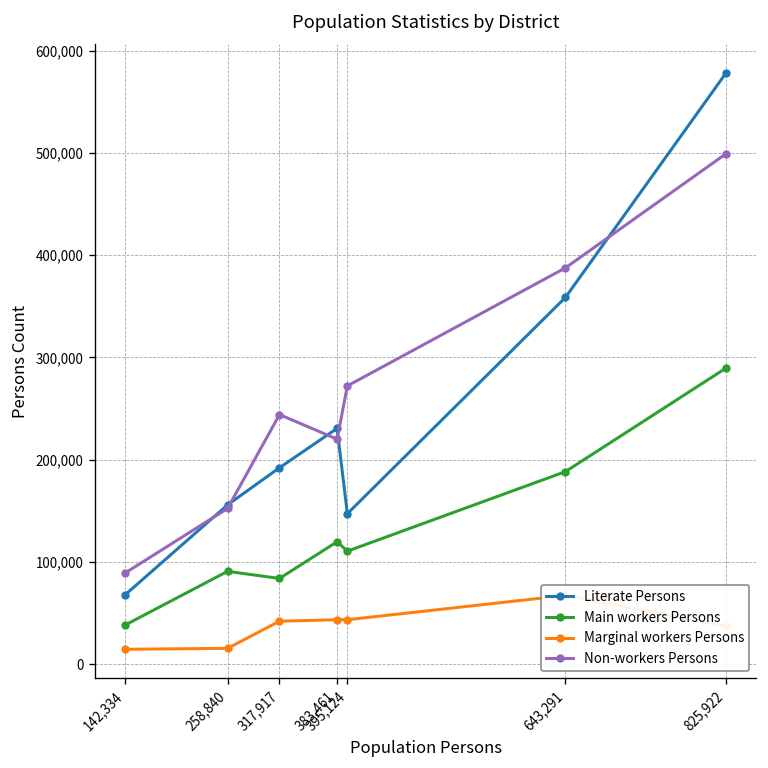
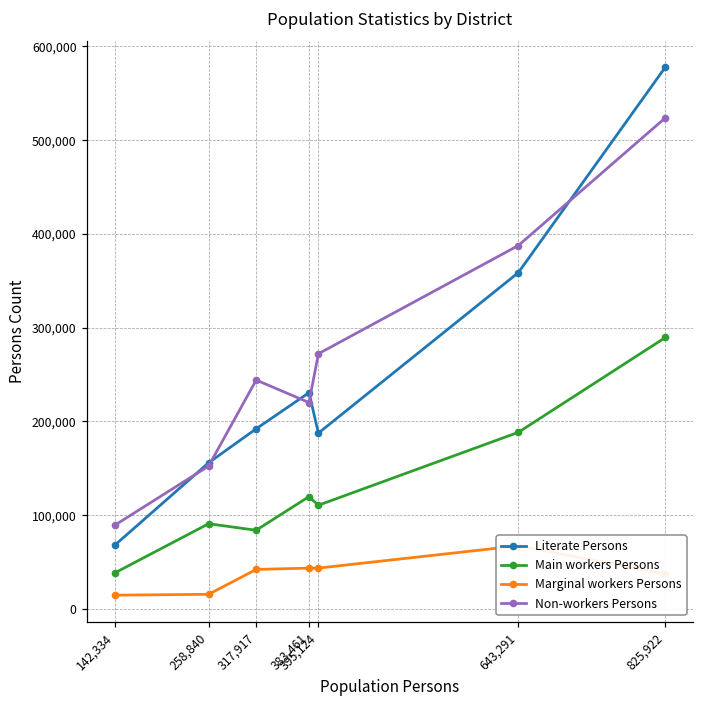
  {
    "Literate Persons": {
      "142,334": "70,000",
      "258,840": "160,000",
      "317,917": "190,000",
      "383,461": "230,000",
-     "395,124": "150,000",
+     "395,124": "190,000",
      "643,291": "360,000",
      "825,922": "580,000"
    },
    "Main workers Persons": {
      "142,334": "40,000",
      "258,840": "90,000",
      "317,917": "80,000",
      "383,461": "120,000",
      "395,124": "110,000",
      "643,291": "190,000",
      "825,922": "290,000"
    },
    "Marginal workers Persons": {
      "142,334": "10,000",
      "258,840": "20,000",
      "317,917": "40,000",
      "383,461": "40,000",
      "395,124": "40,000"
    },
    "Non-workers Persons": {
      "142,334": "90,000",
      "258,840": "150,000",
      "317,917": "240,000",
      "383,461": "220,000",
      "395,124": "270,000",
      "643,291": "390,000",
-     "825,922": "500,000"
+     "825,922": "520,000"
    }
  }
